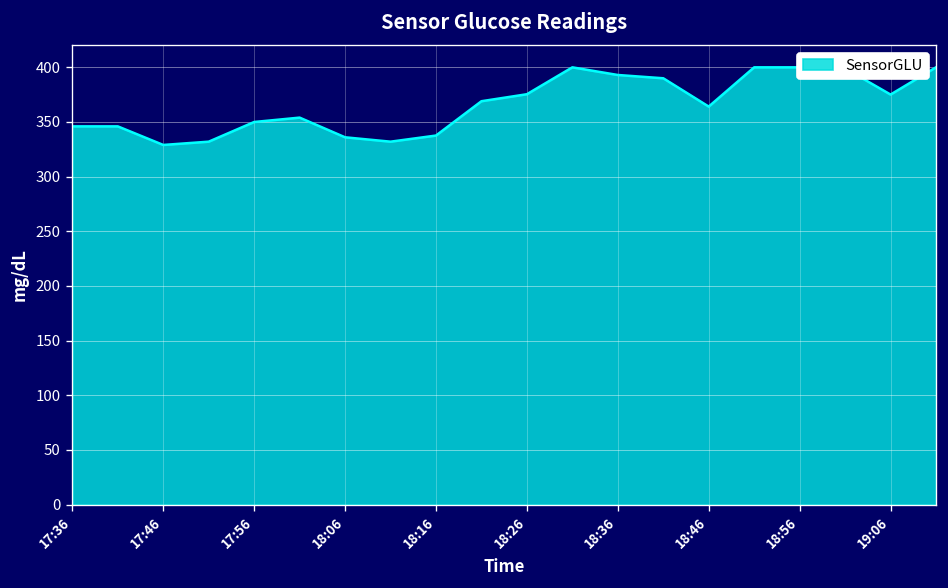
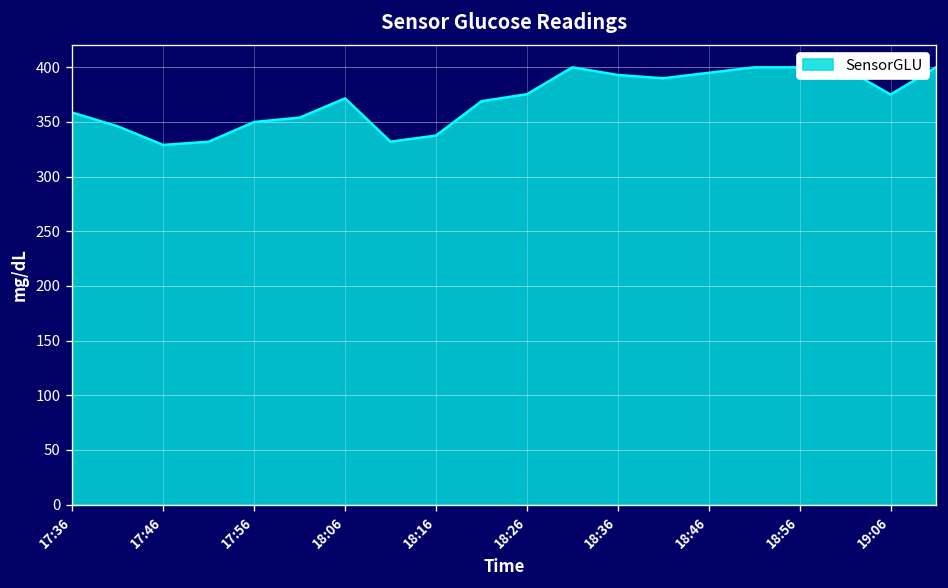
  {
-   "17:36": 350,
+   "17:36": 360,
    "17:46": 330,
    "17:56": 350,
-   "18:06": 340,
+   "18:06": 370,
    "18:16": 340,
    "18:26": 380,
    "18:36": 390,
-   "18:46": 360,
+   "18:46": 400,
    "19:06": 380
  }
